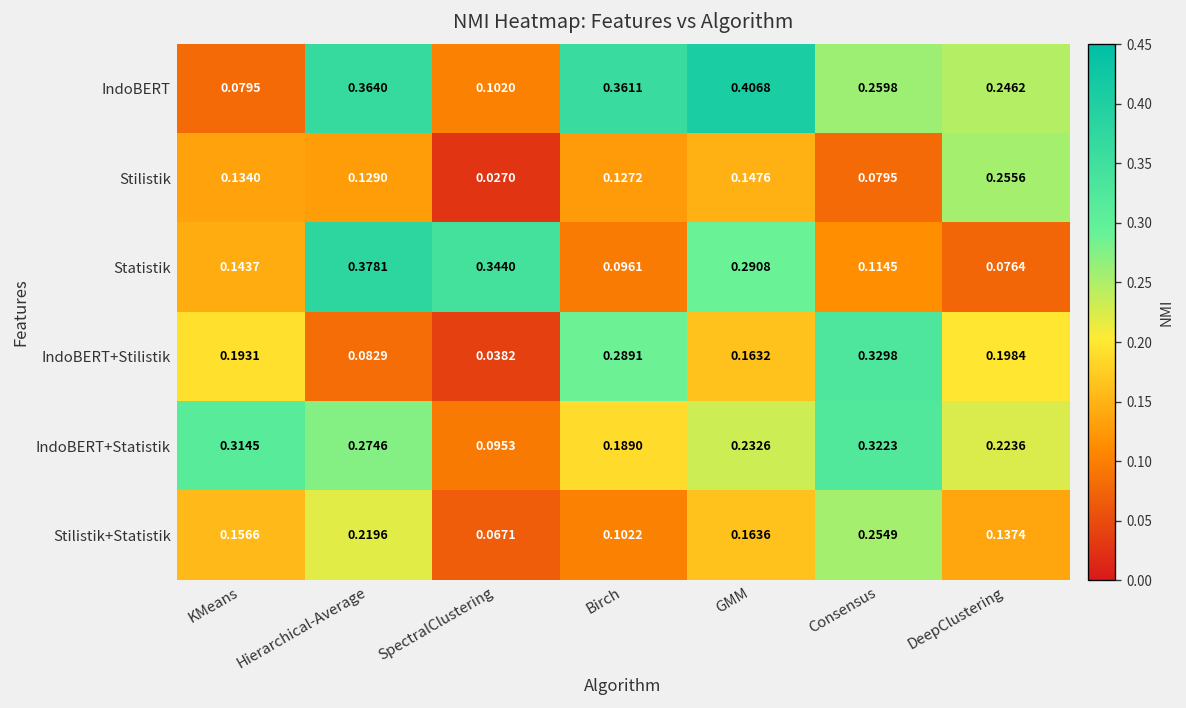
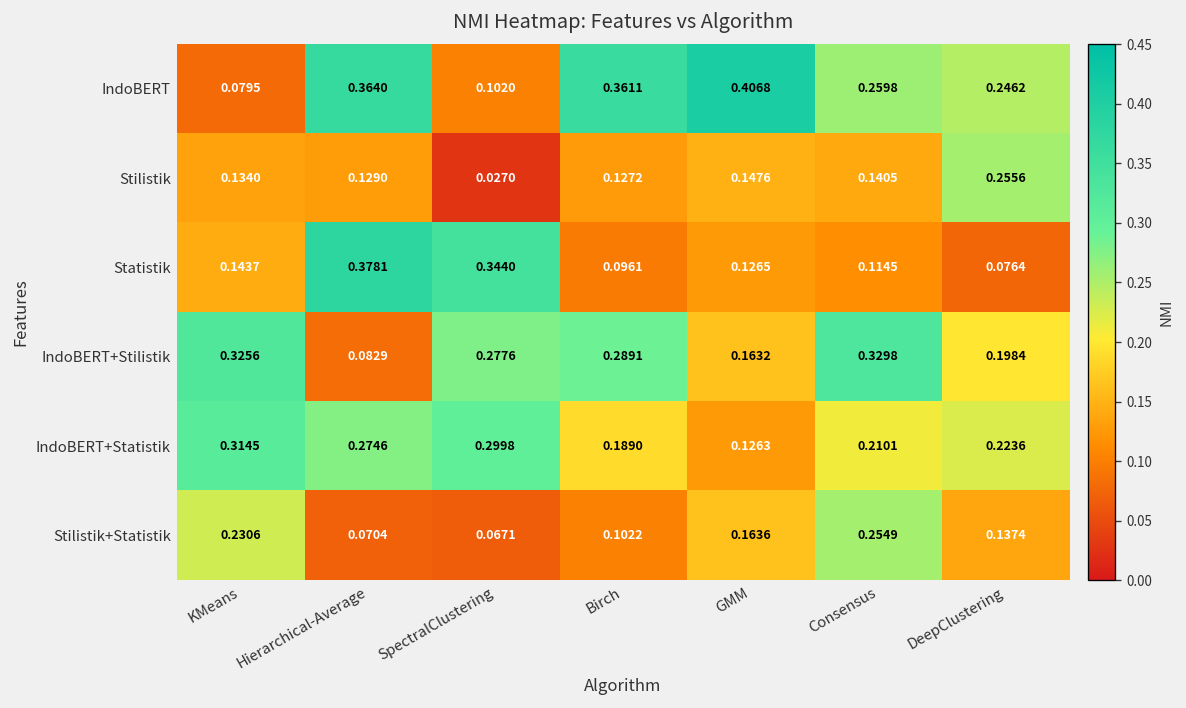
  {
    "IndoBERT": {
      "KMeans": 0.0795,
      "Hierarchical-Average": 0.3640,
      "SpectralClustering": 0.1020,
      "Birch": 0.3611,
      "GMM": 0.4068,
      "Consensus": 0.2598,
      "DeepClustering": 0.2462
    },
    "Stilistik": {
      "KMeans": 0.1340,
      "Hierarchical-Average": 0.1290,
      "SpectralClustering": 0.0270,
      "Birch": 0.1272,
      "GMM": 0.1476,
-     "Consensus": 0.0795,
+     "Consensus": 0.1405,
      "DeepClustering": 0.2556
    },
    "Statistik": {
      "KMeans": 0.1437,
      "Hierarchical-Average": 0.3781,
      "SpectralClustering": 0.3440,
      "Birch": 0.0961,
-     "GMM": 0.2908,
+     "GMM": 0.1265,
      "Consensus": 0.1145,
      "DeepClustering": 0.0764
    },
    "IndoBERT+Stilistik": {
-     "KMeans": 0.1931,
+     "KMeans": 0.3256,
      "Hierarchical-Average": 0.0829,
-     "SpectralClustering": 0.0382,
+     "SpectralClustering": 0.2776,
      "Birch": 0.2891,
      "GMM": 0.1632,
      "Consensus": 0.3298,
      "DeepClustering": 0.1984
    },
    "IndoBERT+Statistik": {
      "KMeans": 0.3145,
      "Hierarchical-Average": 0.2746,
-     "SpectralClustering": 0.0953,
+     "SpectralClustering": 0.2998,
      "Birch": 0.1890,
-     "GMM": 0.2326,
-     "Consensus": 0.3223,
+     "GMM": 0.1263,
+     "Consensus": 0.2101,
      "DeepClustering": 0.2236
    },
    "Stilistik+Statistik": {
-     "KMeans": 0.1566,
-     "Hierarchical-Average": 0.2196,
+     "KMeans": 0.2306,
+     "Hierarchical-Average": 0.0704,
      "SpectralClustering": 0.0671,
      "Birch": 0.1022,
      "GMM": 0.1636,
      "Consensus": 0.2549,
      "DeepClustering": 0.1374
    }
  }
